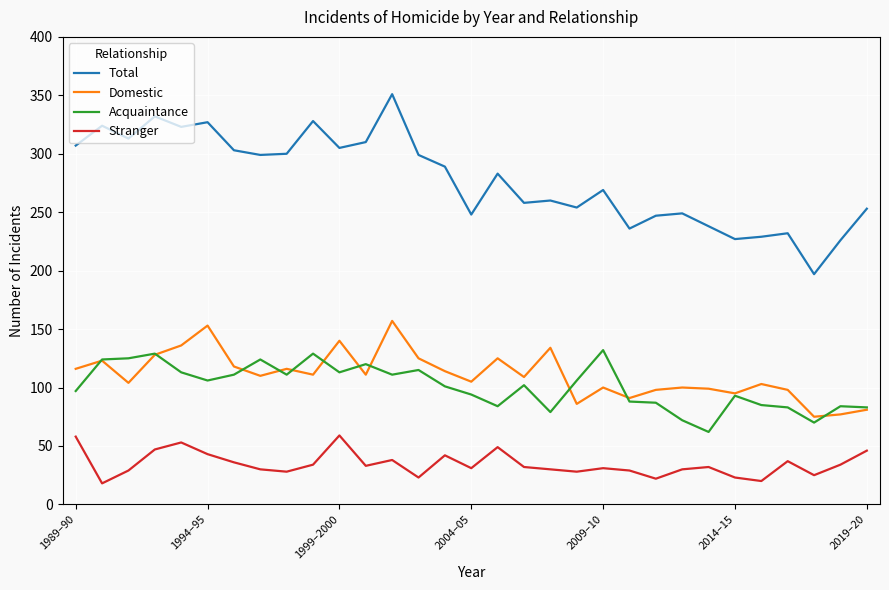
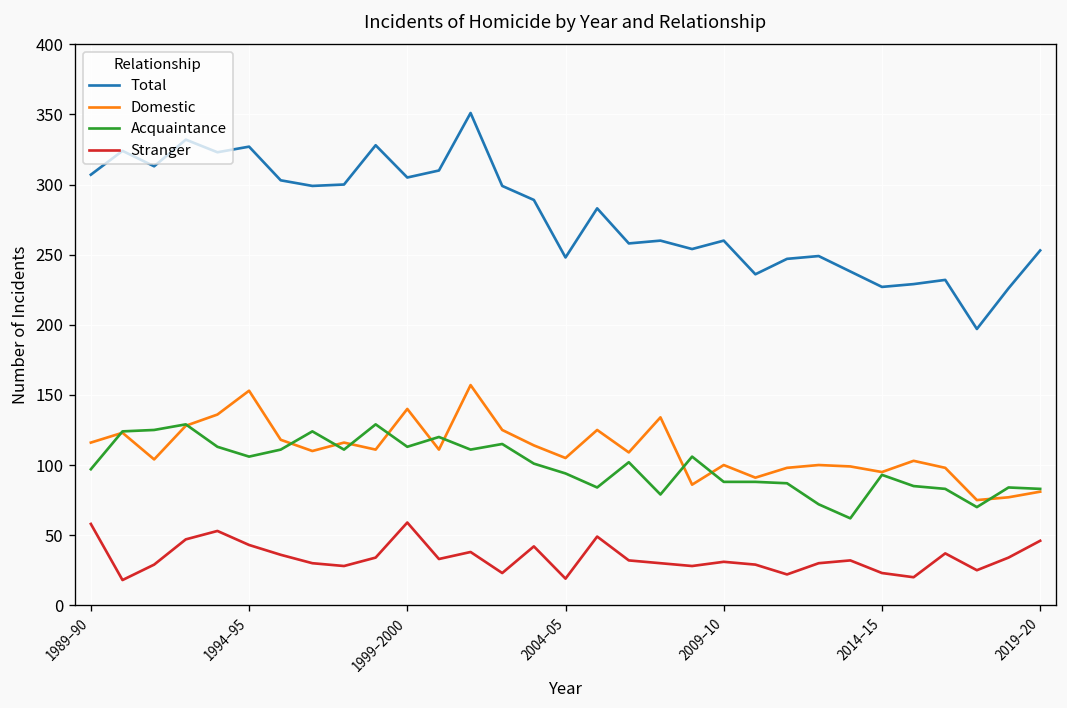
  {
    "Total": {
      "1989–90": 307,
      "1994–95": 327,
      "1999–2000": 305,
      "2004–05": 248,
-     "2009–10": 269,
+     "2009–10": 260,
      "2014–15": 227,
      "2019–20": 253
    },
    "Domestic": {
      "1989–90": 116,
      "1994–95": 153,
      "1999–2000": 140,
      "2004–05": 105,
      "2009–10": 100
    },
    "Acquaintance": {
      "1989–90": 97,
      "1994–95": 106,
      "1999–2000": 113,
      "2004–05": 94,
-     "2009–10": 132
+     "2009–10": 88
    },
    "Stranger": {
      "1989–90": 58,
      "1994–95": 43,
      "1999–2000": 59,
-     "2004–05": 31,
+     "2004–05": 19,
      "2009–10": 31,
      "2014–15": 23,
      "2019–20": 46
    }
  }
